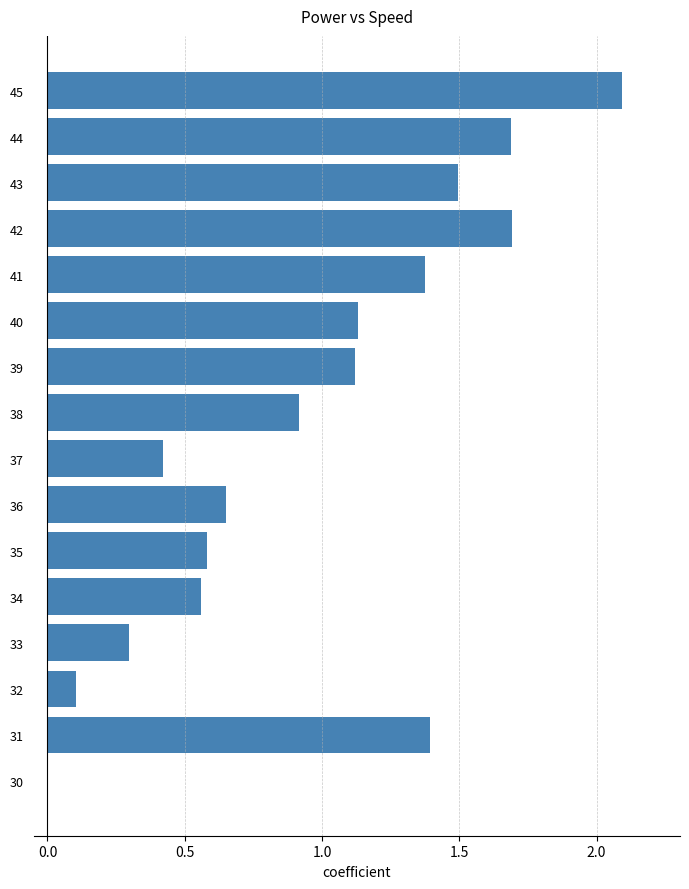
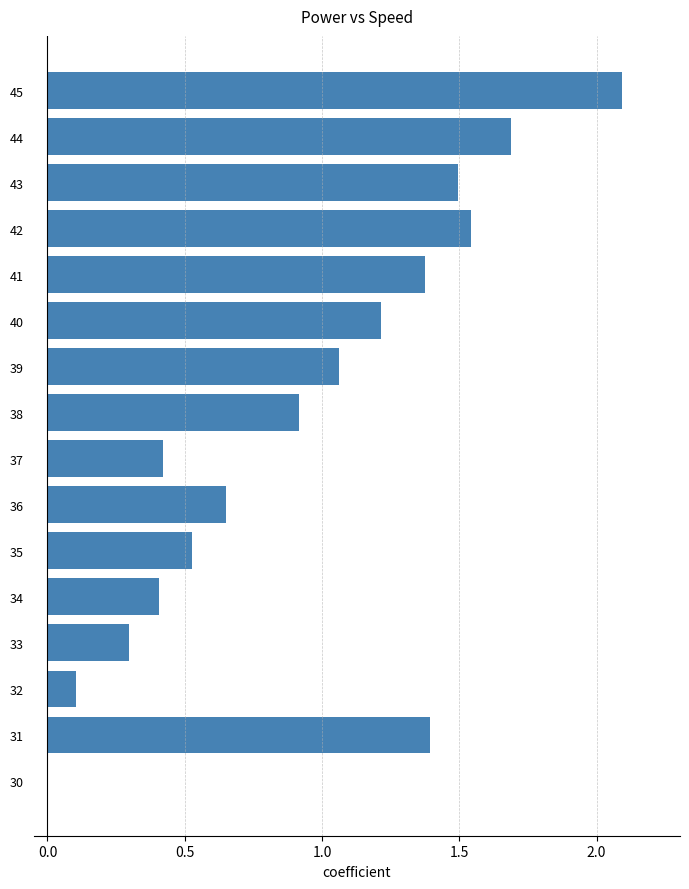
  {
    "45": 2.09,
    "44": 1.69,
    "43": 1.49,
-   "42": 1.69,
+   "42": 1.54,
    "41": 1.38,
-   "40": 1.13,
-   "39": 1.12,
+   "40": 1.22,
+   "39": 1.06,
    "38": 0.92,
    "37": 0.42,
    "36": 0.65,
-   "35": 0.58,
-   "34": 0.56,
+   "35": 0.52,
+   "34": 0.41,
    "33": 0.30,
    "32": 0.11,
    "31": 1.39,
    "30": 0.00
  }
